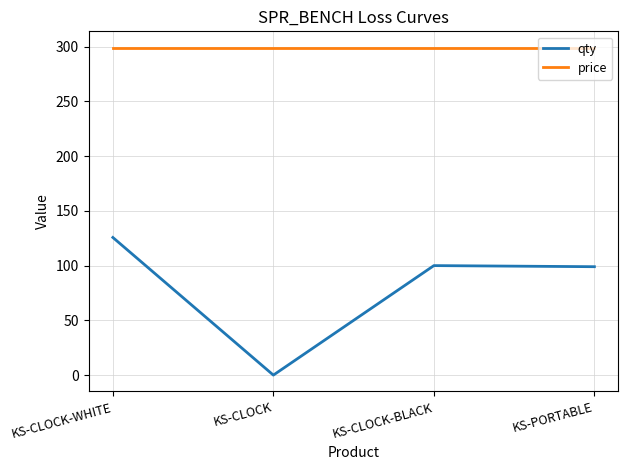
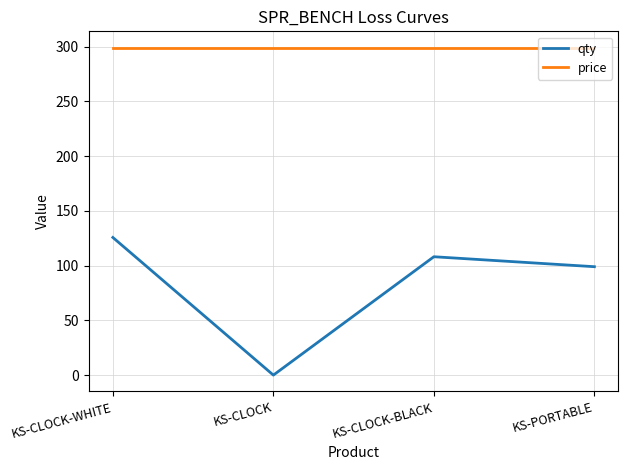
  {
    "qty": {
      "KS-CLOCK-WHITE": 126,
      "KS-CLOCK": 0,
-     "KS-CLOCK-BLACK": 100,
+     "KS-CLOCK-BLACK": 108,
      "KS-PORTABLE": 99
    },
    "price": {
      "KS-CLOCK-WHITE": 299,
      "KS-CLOCK": 299,
      "KS-CLOCK-BLACK": 299
    }
  }
